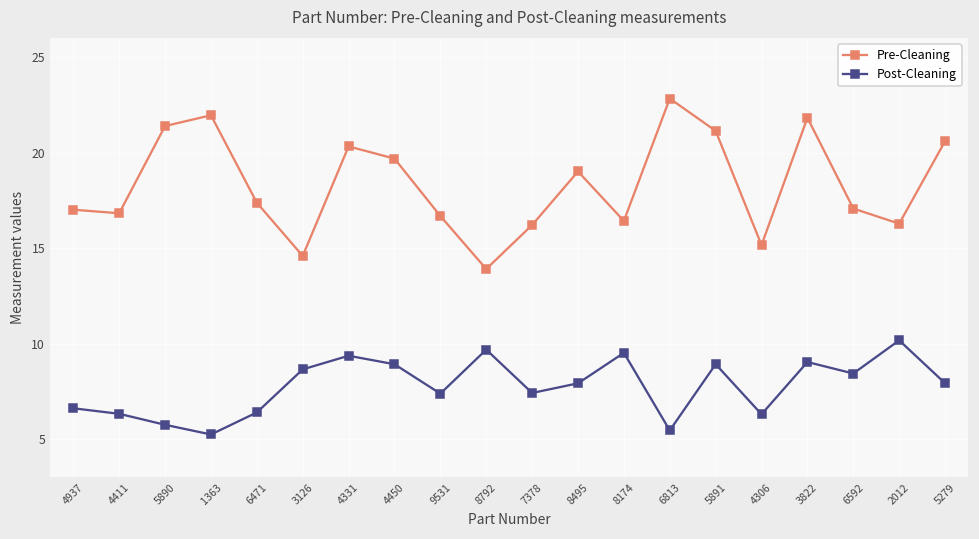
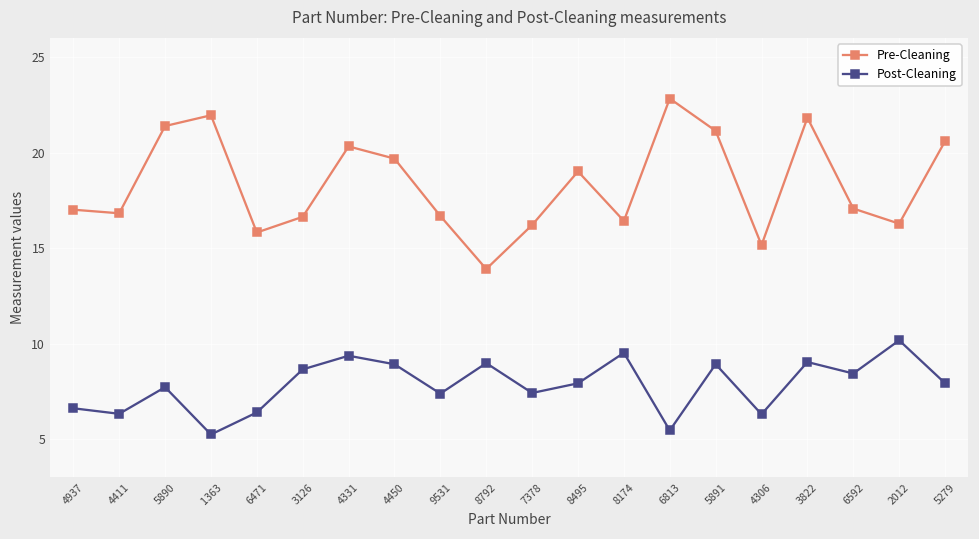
  {
    "Pre-Cleaning": {
      "4937": 17.0,
      "4411": 16.8,
      "5890": 21.4,
      "1363": 22.0,
-     "6471": 17.4,
-     "3126": 14.6,
+     "6471": 15.8,
+     "3126": 16.7,
      "4331": 20.3,
      "4450": 19.7,
      "9531": 16.7,
      "8792": 13.9,
      "7378": 16.2,
      "8495": 19.0,
      "8174": 16.4,
      "6813": 22.8,
      "5891": 21.2,
      "4306": 15.2,
      "3822": 21.8,
      "6592": 17.1,
      "2012": 16.3,
      "5279": 20.6
    },
    "Post-Cleaning": {
      "4937": 6.6,
      "4411": 6.3,
-     "5890": 5.8,
+     "5890": 7.7,
      "1363": 5.2,
      "6471": 6.4,
      "3126": 8.7,
      "4331": 9.4,
      "4450": 8.9,
      "9531": 7.4,
-     "8792": 9.7,
+     "8792": 9.0,
      "7378": 7.4,
      "8495": 7.9,
      "8174": 9.5,
      "6813": 5.5,
      "5891": 8.9,
      "4306": 6.3,
      "3822": 9.0,
      "6592": 8.4,
      "2012": 10.2,
      "5279": 7.9
    }
  }
